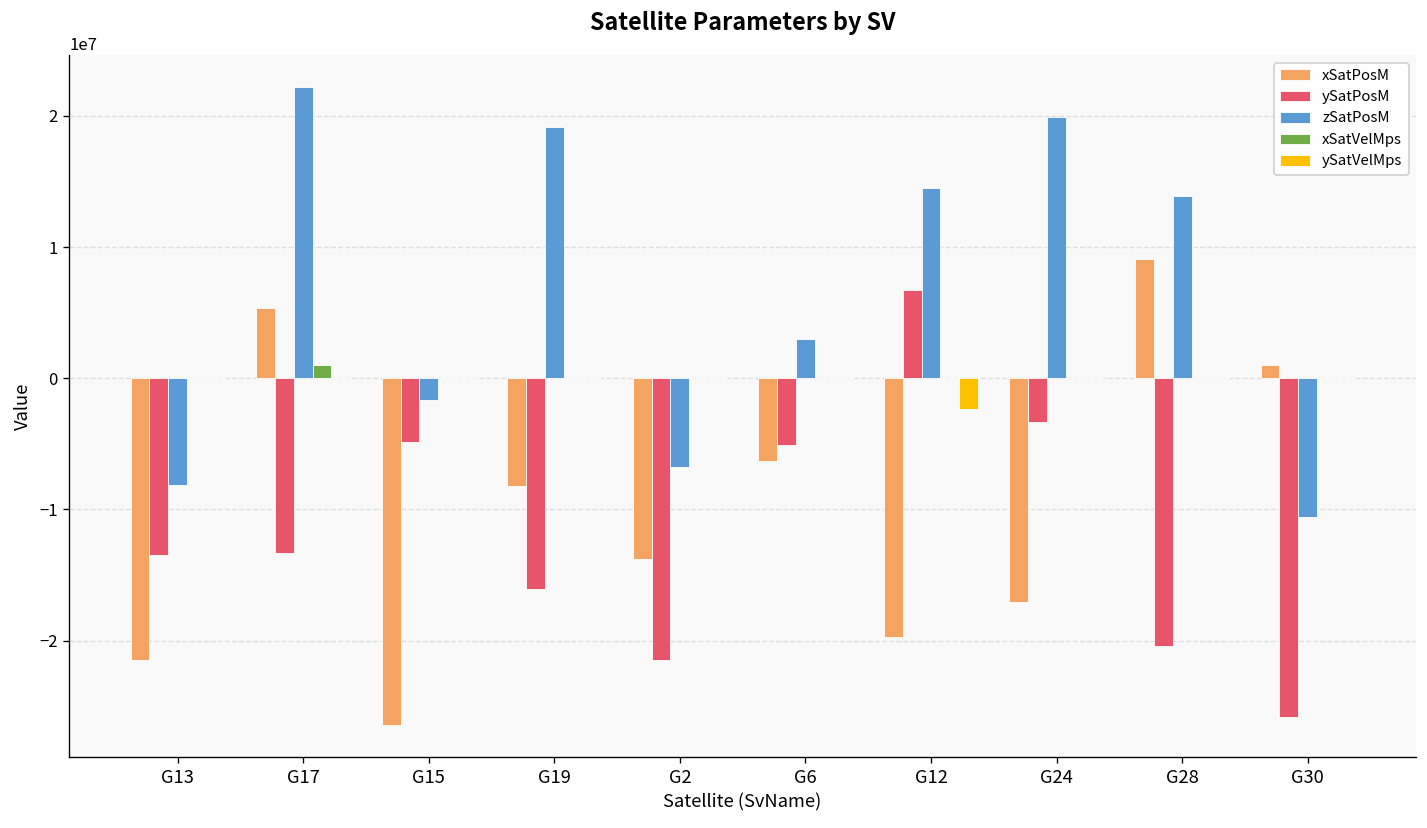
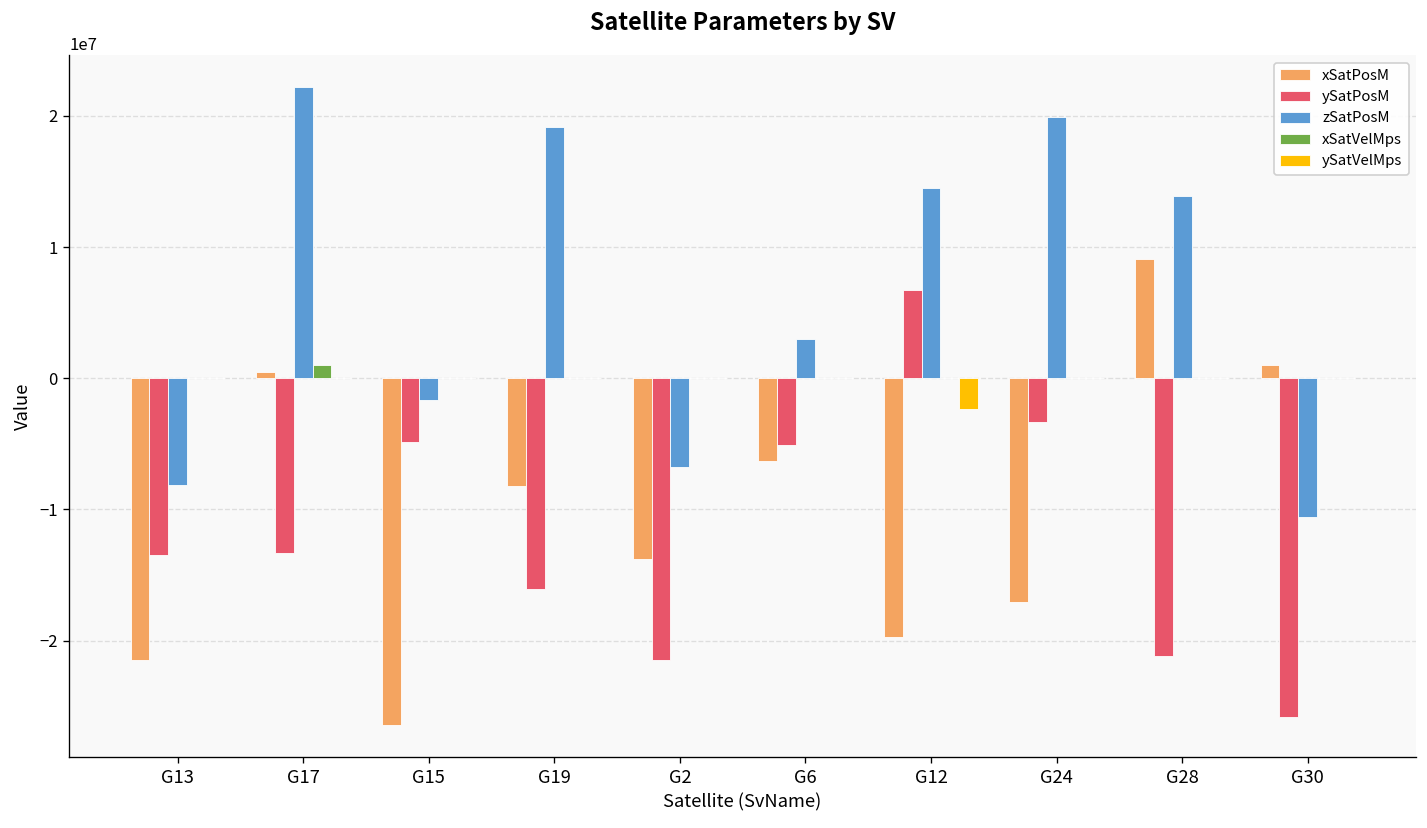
  {
    "xSatPosM": {
      "G13": -21500000,
-     "G17": 5400000,
+     "G17": 500000,
      "G15": -26400000,
      "G19": -8200000,
      "G2": -13800000,
      "G6": -6300000,
      "G12": -19700000,
      "G24": -17100000,
      "G28": 9100000,
      "G30": 1000000
    },
    "ySatPosM": {
      "G13": -13500000,
      "G17": -13400000,
      "G15": -4800000,
      "G19": -16100000,
      "G2": -21500000,
      "G6": -5100000,
      "G12": 6700000,
      "G24": -3400000,
-     "G28": -20400000,
+     "G28": -21200000,
      "G30": -25900000
    },
    "zSatPosM": {
      "G13": -8200000,
      "G17": 22200000,
      "G15": -1700000,
      "G19": 19200000,
      "G2": -6800000,
      "G6": 3000000,
      "G12": 14500000,
      "G24": 19900000,
      "G28": 13900000,
      "G30": -10500000
    },
    "xSatVelMps": {
      "G17": 1000000
    },
    "ySatVelMps": {
      "G12": -2400000
    }
  }
